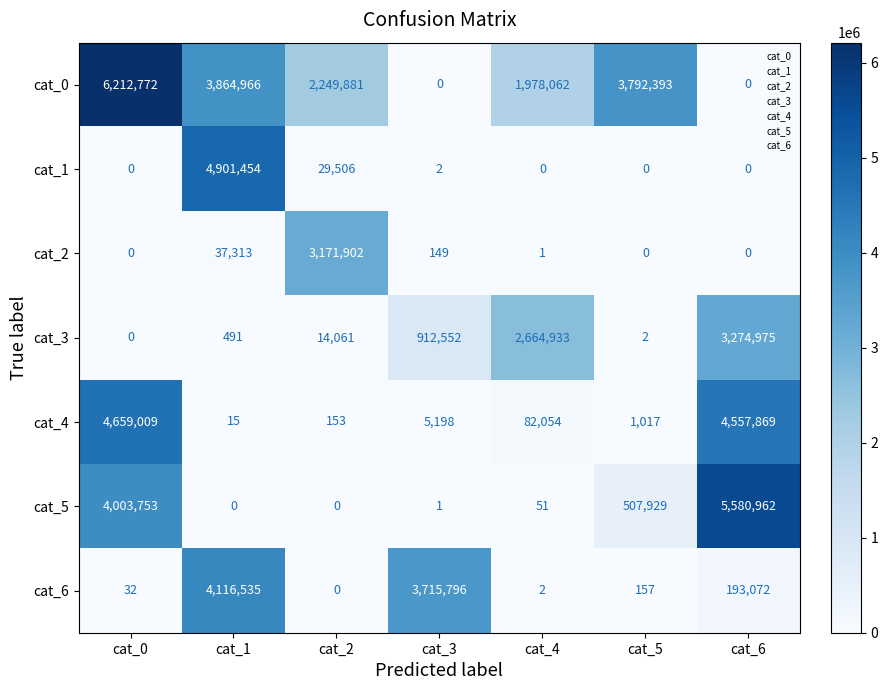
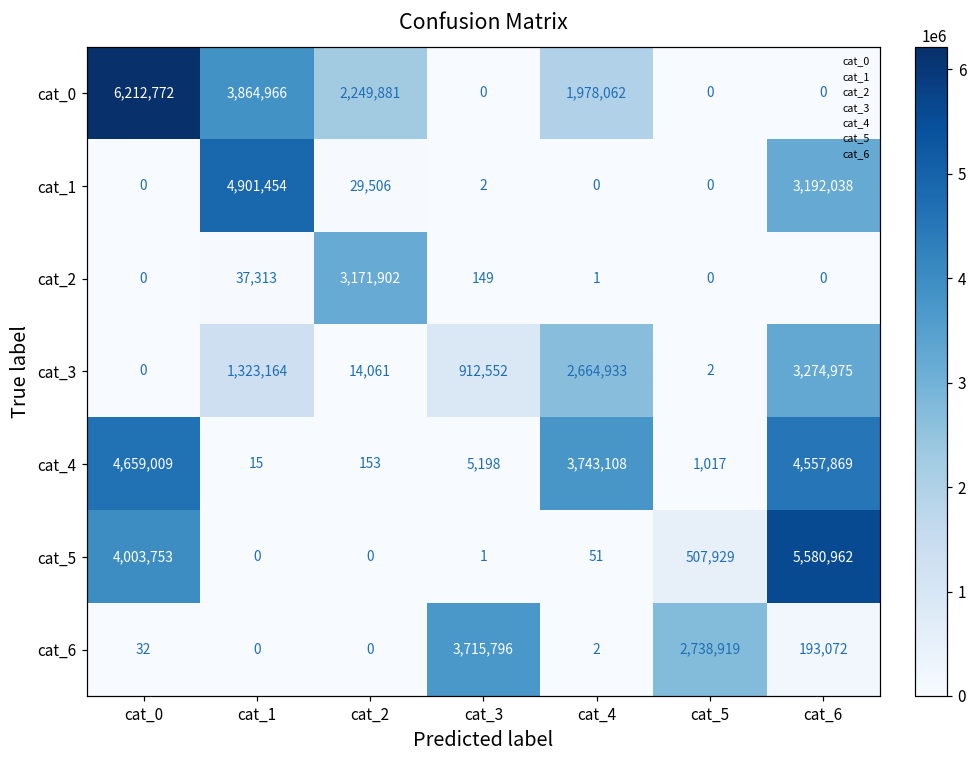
  {
    "cat_0": {
      "cat_0": "6,212,772",
      "cat_1": "3,864,966",
      "cat_2": "2,249,881",
      "cat_3": "0",
      "cat_4": "1,978,062",
-     "cat_5": "3,792,393",
+     "cat_5": "0",
      "cat_6": "0"
    },
    "cat_1": {
      "cat_0": "0",
      "cat_1": "4,901,454",
      "cat_2": "29,506",
      "cat_3": "2",
      "cat_4": "0",
      "cat_5": "0",
-     "cat_6": "0"
+     "cat_6": "3,192,038"
    },
    "cat_2": {
      "cat_0": "0",
      "cat_1": "37,313",
      "cat_2": "3,171,902",
      "cat_3": "149",
      "cat_4": "1",
      "cat_5": "0",
      "cat_6": "0"
    },
    "cat_3": {
      "cat_0": "0",
-     "cat_1": "491",
+     "cat_1": "1,323,164",
      "cat_2": "14,061",
      "cat_3": "912,552",
      "cat_4": "2,664,933",
      "cat_5": "2",
      "cat_6": "3,274,975"
    },
    "cat_4": {
      "cat_0": "4,659,009",
      "cat_1": "15",
      "cat_2": "153",
      "cat_3": "5,198",
-     "cat_4": "82,054",
+     "cat_4": "3,743,108",
      "cat_5": "1,017",
      "cat_6": "4,557,869"
    },
    "cat_5": {
      "cat_0": "4,003,753",
      "cat_1": "0",
      "cat_2": "0",
      "cat_3": "1",
      "cat_4": "51",
      "cat_5": "507,929",
      "cat_6": "5,580,962"
    },
    "cat_6": {
      "cat_0": "32",
-     "cat_1": "4,116,535",
+     "cat_1": "0",
      "cat_2": "0",
      "cat_3": "3,715,796",
      "cat_4": "2",
-     "cat_5": "157",
+     "cat_5": "2,738,919",
      "cat_6": "193,072"
    }
  }
